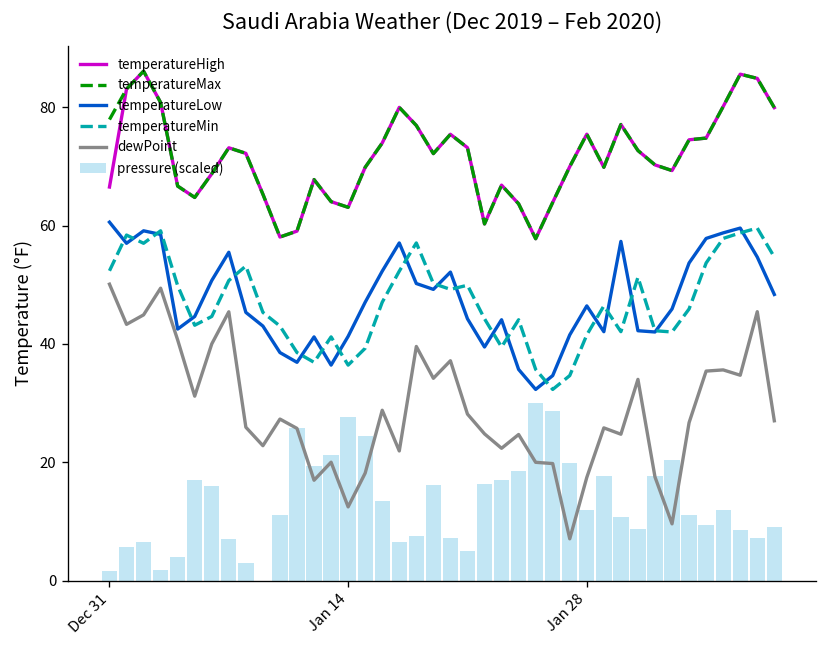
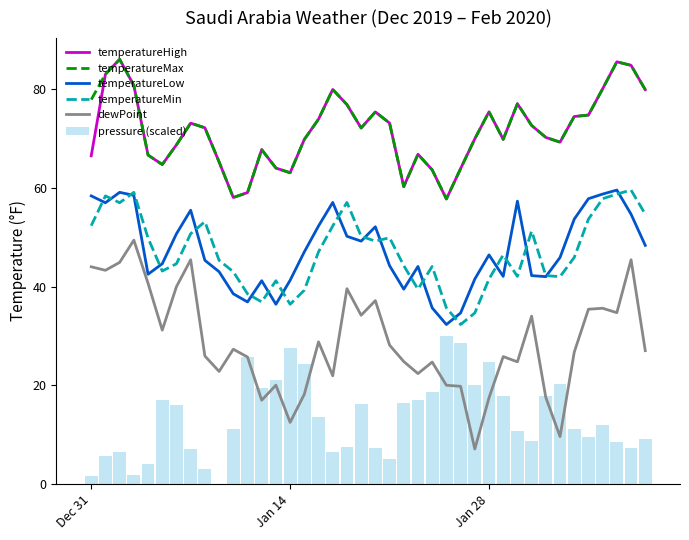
  {
    "temperatureHigh": {
      "Dec 31": 67
    },
    "pressure (scaled)": {
      "Dec 31": 2,
      "Jan 14": 28,
-     "Jan 28": 12
+     "Jan 28": 25
    },
    "temperatureMax": {
      "Dec 31": 78
    },
    "temperatureLow": {
-     "Dec 31": 61,
+     "Dec 31": 58,
      "Jan 14": 41,
      "Jan 28": 46
    },
    "temperatureMin": {
      "Dec 31": 52,
      "Jan 14": 36,
      "Jan 28": 42
    },
    "dewPoint": {
-     "Dec 31": 50,
+     "Dec 31": 44,
      "Jan 14": 12,
      "Jan 28": 17
    }
  }
